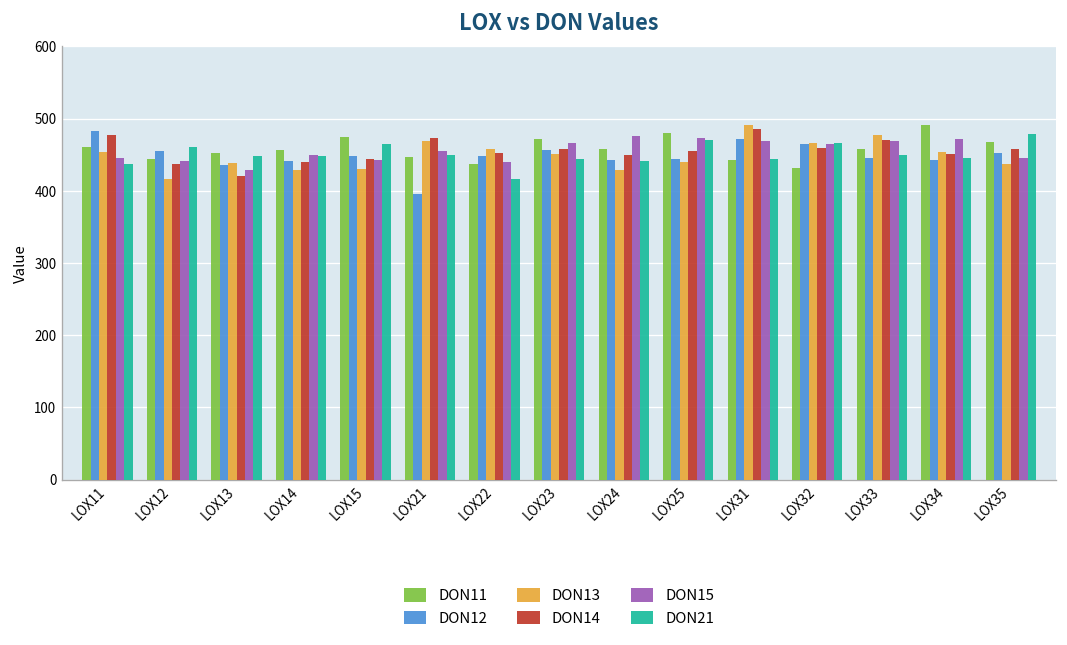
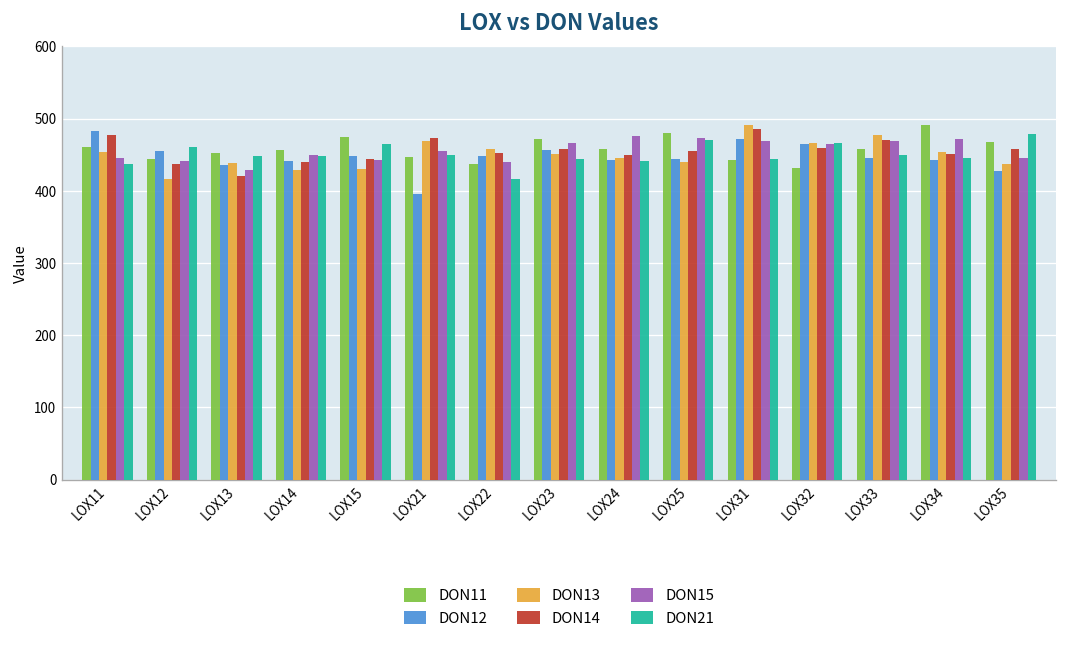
  {
    "DON11": {
      "LOX11": 460,
      "LOX12": 440,
      "LOX13": 450,
      "LOX14": 460,
      "LOX15": 470,
      "LOX21": 450,
      "LOX22": 440,
      "LOX23": 470,
      "LOX24": 460,
      "LOX25": 480,
      "LOX31": 440,
      "LOX32": 430,
      "LOX33": 460,
      "LOX34": 490,
      "LOX35": 470
    },
    "DON12": {
      "LOX11": 480,
      "LOX12": 450,
      "LOX13": 440,
      "LOX14": 440,
      "LOX15": 450,
      "LOX21": 400,
      "LOX22": 450,
      "LOX23": 460,
      "LOX24": 440,
      "LOX25": 440,
      "LOX31": 470,
      "LOX32": 460,
      "LOX33": 450,
      "LOX34": 440,
-     "LOX35": 450
+     "LOX35": 430
    },
    "DON13": {
      "LOX11": 450,
      "LOX12": 420,
      "LOX13": 440,
      "LOX14": 430,
      "LOX15": 430,
      "LOX21": 470,
      "LOX22": 460,
      "LOX23": 450,
-     "LOX24": 430,
+     "LOX24": 450,
      "LOX25": 440,
      "LOX31": 490,
      "LOX32": 470,
      "LOX33": 480,
      "LOX34": 450,
      "LOX35": 440
    },
    "DON14": {
      "LOX11": 480,
      "LOX12": 440,
      "LOX13": 420,
      "LOX14": 440,
      "LOX15": 440,
      "LOX21": 470,
      "LOX22": 450,
      "LOX23": 460,
      "LOX24": 450,
      "LOX25": 460,
      "LOX31": 490,
      "LOX32": 460,
      "LOX33": 470,
      "LOX34": 450,
      "LOX35": 460
    },
    "DON15": {
      "LOX11": 450,
      "LOX12": 440,
      "LOX13": 430,
      "LOX14": 450,
      "LOX15": 440,
      "LOX21": 460,
      "LOX22": 440,
      "LOX23": 470,
      "LOX24": 480,
      "LOX25": 470,
      "LOX31": 470,
      "LOX32": 470,
      "LOX33": 470,
      "LOX34": 470,
      "LOX35": 450
    },
    "DON21": {
      "LOX11": 440,
      "LOX12": 460,
      "LOX13": 450,
      "LOX14": 450,
      "LOX15": 460,
      "LOX21": 450,
      "LOX22": 420,
      "LOX23": 440,
      "LOX24": 440,
      "LOX25": 470,
      "LOX31": 440,
      "LOX32": 470,
      "LOX33": 450,
      "LOX34": 440,
      "LOX35": 480
    }
  }
